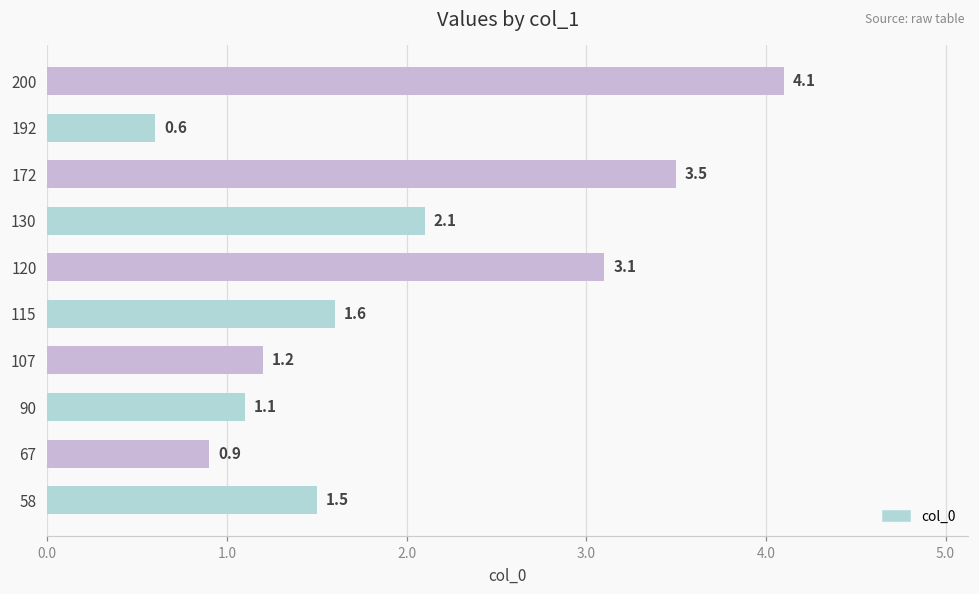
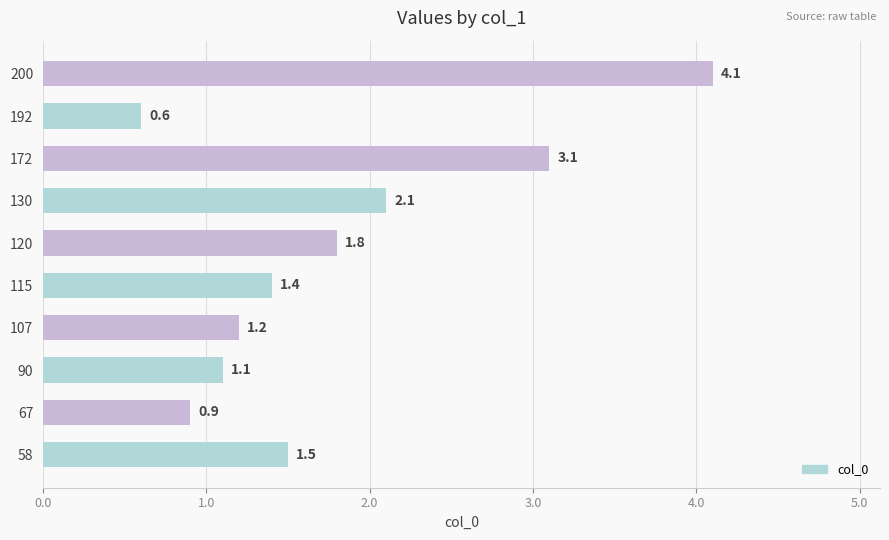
  {
    "200": 4.1,
    "192": 0.6,
-   "172": 3.5,
+   "172": 3.1,
    "130": 2.1,
-   "120": 3.1,
-   "115": 1.6,
+   "120": 1.8,
+   "115": 1.4,
    "107": 1.2,
    "90": 1.1,
    "67": 0.9,
    "58": 1.5
  }
